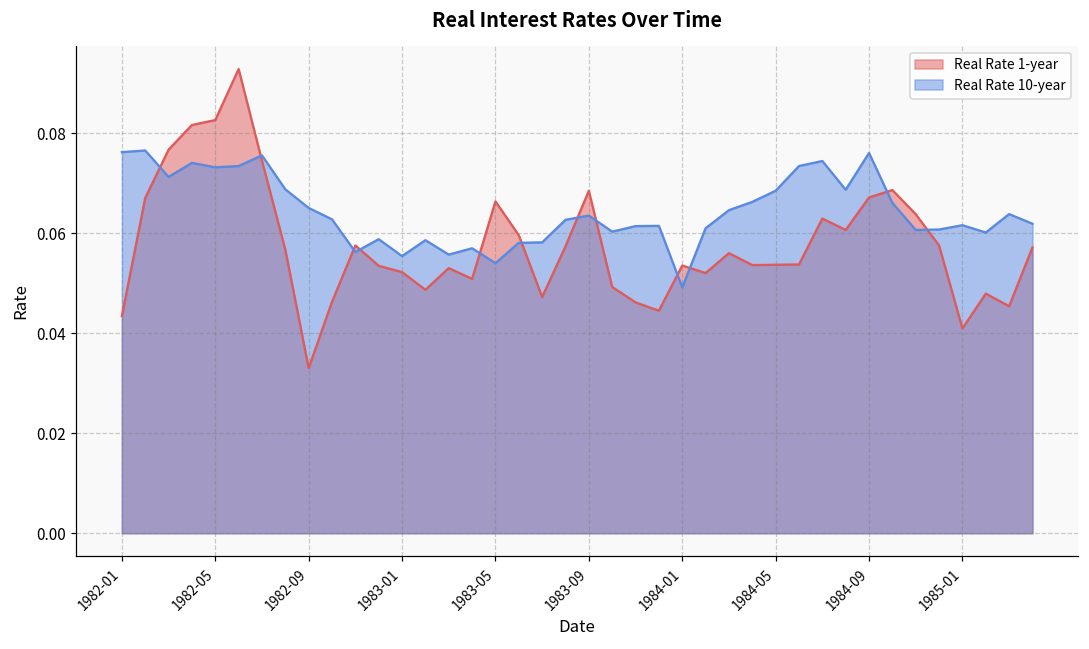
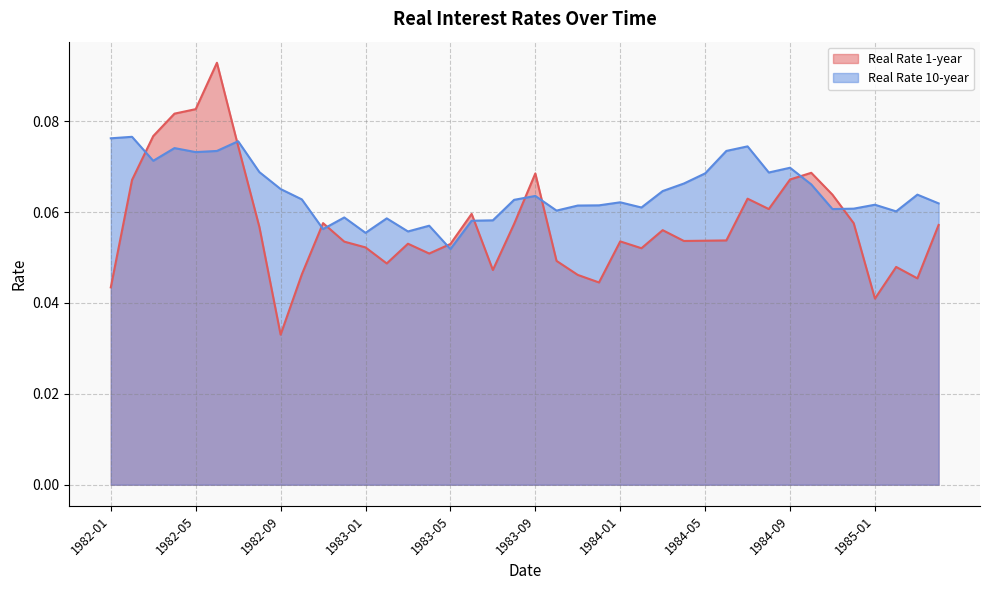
  {
    "Real Rate 1-year": {
      "1982-01": 0.043,
      "1982-05": 0.083,
      "1982-09": 0.033,
      "1983-01": 0.052,
-     "1983-05": 0.066,
+     "1983-05": 0.053,
      "1983-09": 0.069,
      "1984-01": 0.054,
      "1984-05": 0.054,
      "1984-09": 0.067,
      "1985-01": 0.041
    },
    "Real Rate 10-year": {
      "1982-01": 0.076,
      "1982-05": 0.073,
      "1982-09": 0.065,
      "1983-01": 0.055,
-     "1983-05": 0.054,
+     "1983-05": 0.052,
      "1983-09": 0.064,
-     "1984-01": 0.049,
+     "1984-01": 0.062,
      "1984-05": 0.069,
-     "1984-09": 0.076,
+     "1984-09": 0.070,
      "1985-01": 0.062
    }
  }
